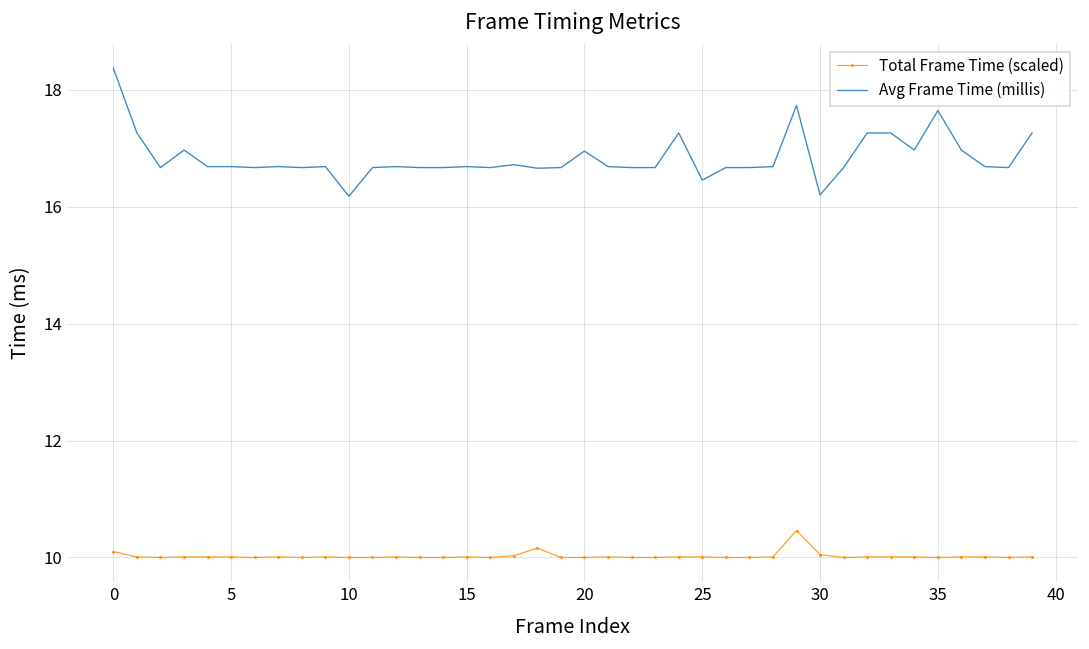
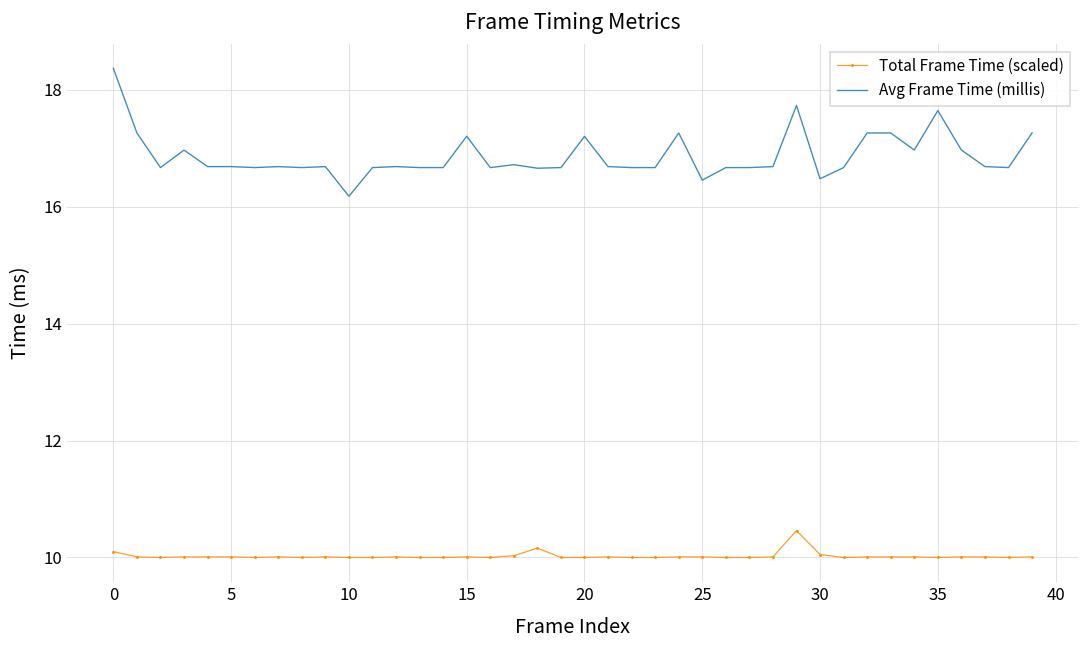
  {
    "Total Frame Time (scaled)": {
      "0": 10.1,
      "5": 10.0,
      "10": 10.0,
      "15": 10.0,
      "20": 10.0,
      "25": 10.0,
      "30": 10.1,
      "35": 10.0
    },
    "Avg Frame Time (millis)": {
      "0": 18.4,
      "5": 16.7,
      "10": 16.2,
-     "15": 16.7,
-     "20": 16.9,
+     "15": 17.2,
+     "20": 17.2,
      "25": 16.5,
-     "30": 16.2,
+     "30": 16.5,
      "35": 17.6
    }
  }
